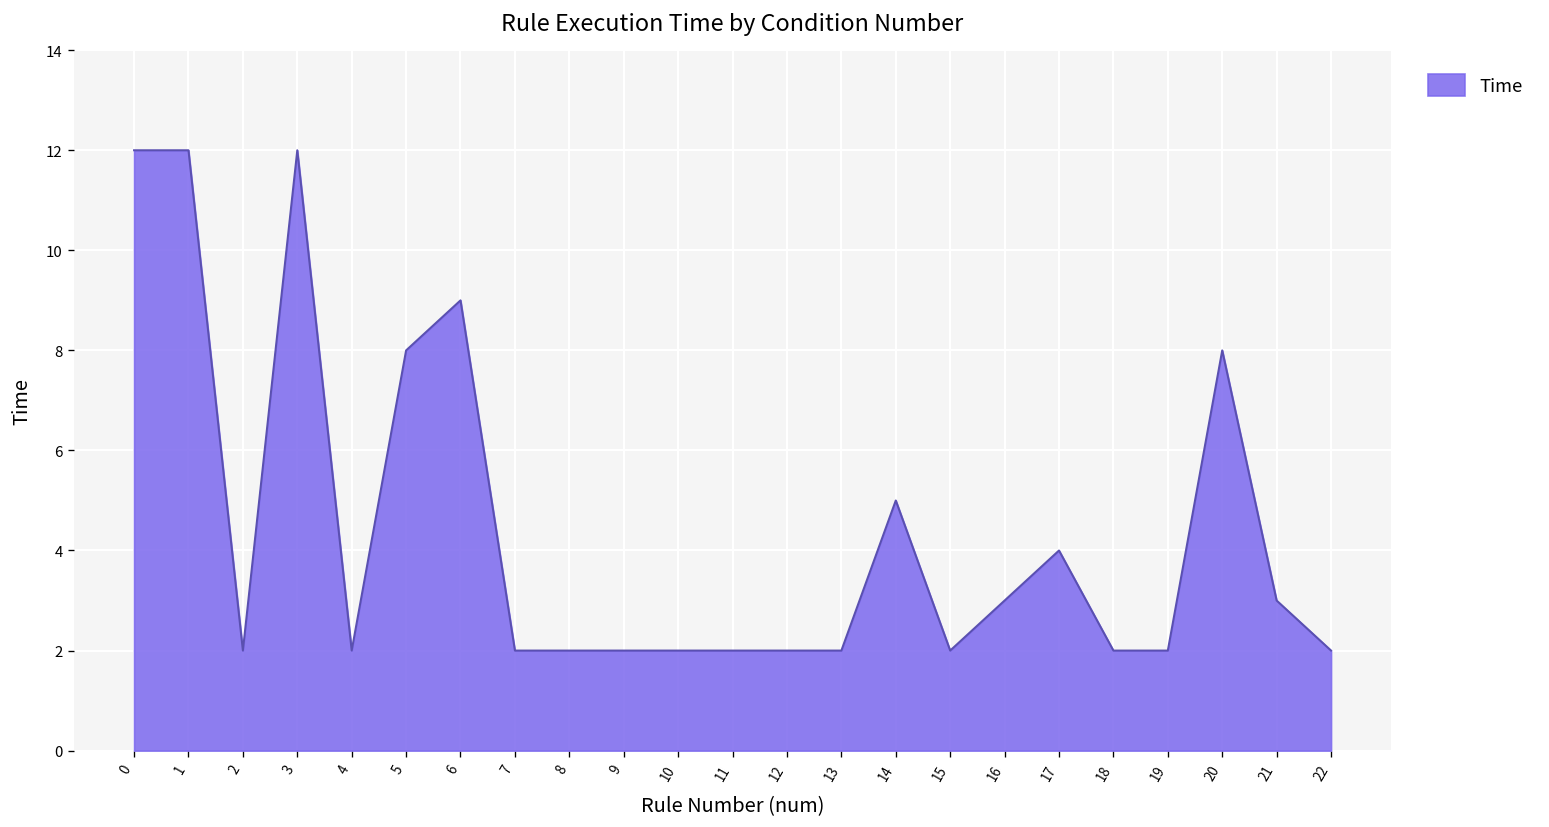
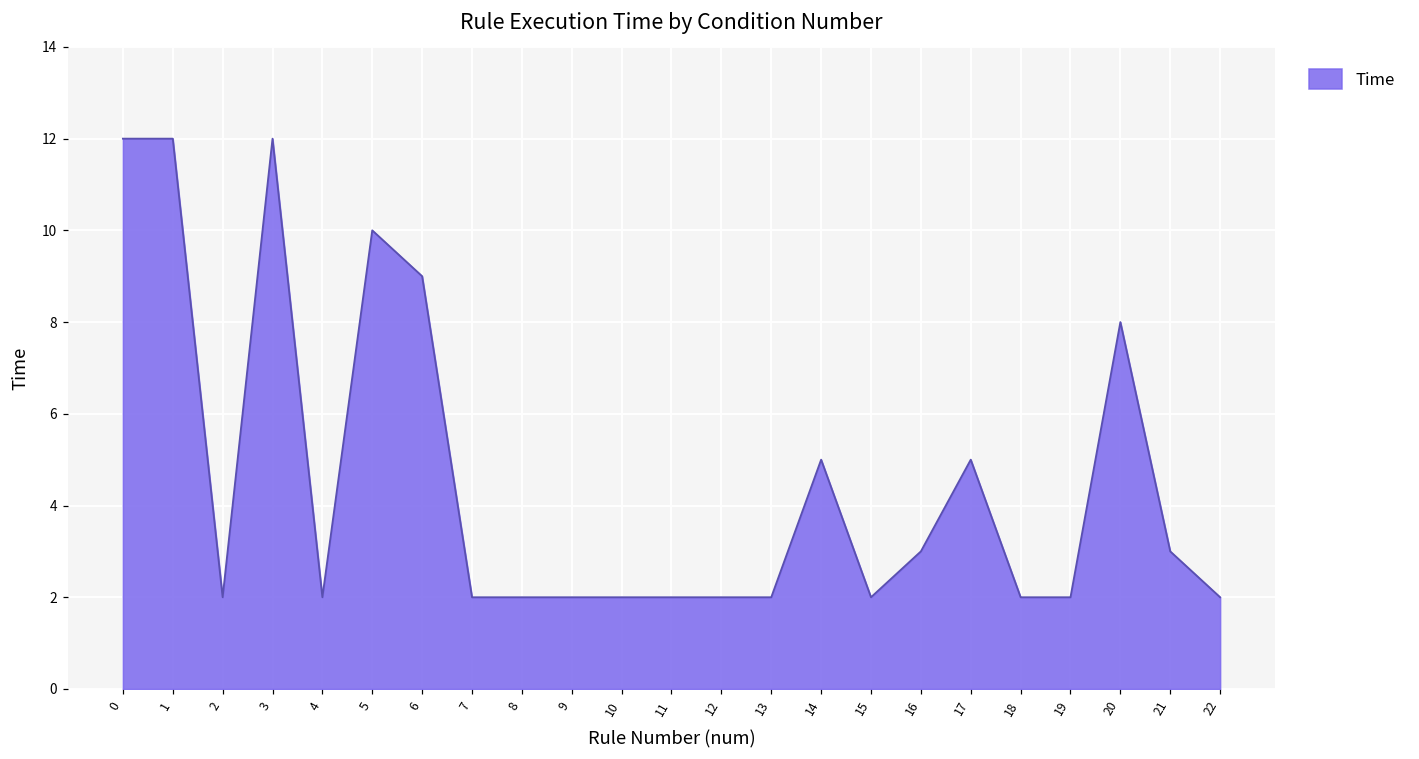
  {
    "0": 12,
    "1": 12,
    "2": 2,
    "3": 12,
    "4": 2,
-   "5": 8,
+   "5": 10,
    "6": 9,
    "7": 2,
    "8": 2,
    "9": 2,
    "10": 2,
    "11": 2,
    "12": 2,
    "13": 2,
    "14": 5,
    "15": 2,
    "16": 3,
-   "17": 4,
+   "17": 5,
    "18": 2,
    "19": 2,
    "20": 8,
    "21": 3,
    "22": 2
  }
